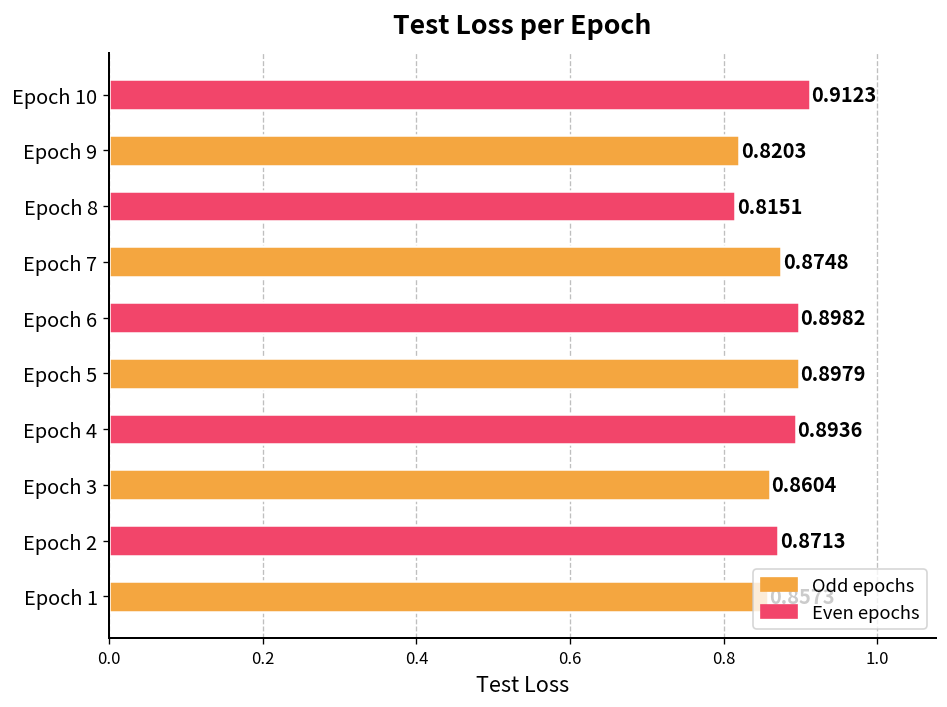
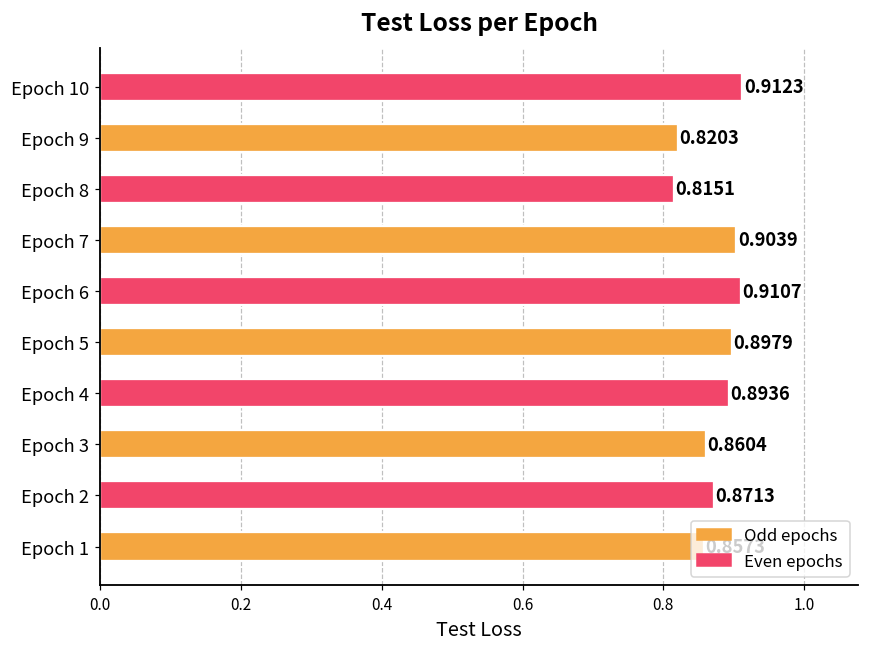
  {
    "Epoch 10": 0.9123,
    "Epoch 9": 0.8203,
    "Epoch 8": 0.8151,
-   "Epoch 7": 0.8748,
-   "Epoch 6": 0.8982,
+   "Epoch 7": 0.9039,
+   "Epoch 6": 0.9107,
    "Epoch 5": 0.8979,
    "Epoch 4": 0.8936,
    "Epoch 3": 0.8604,
    "Epoch 2": 0.8713
  }
